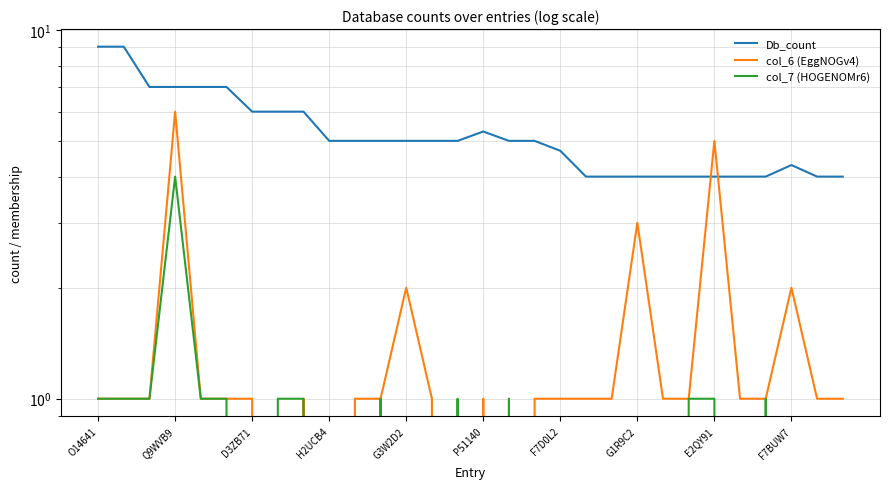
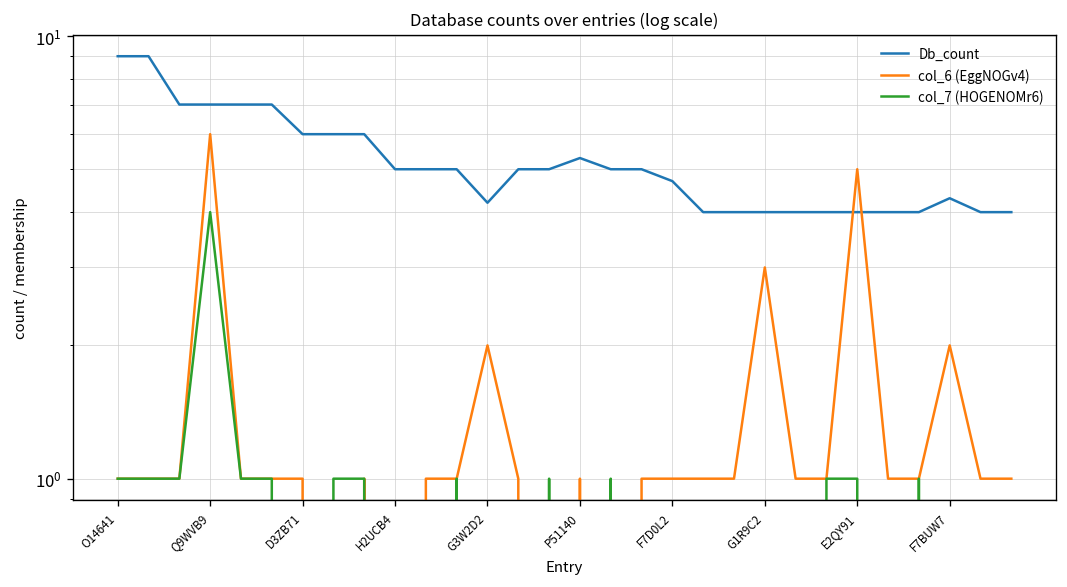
  {
    "Db_count": {
      "O14641": 9.0,
      "Q9WVB9": 7.0,
      "D3ZB71": 6.0,
      "H2UCB4": 5.0,
-     "G3W2D2": 5.0,
+     "G3W2D2": 4.2,
      "P51140": 5.3,
      "F7D0L2": 4.7,
      "G1R9C2": 4.0,
      "E2QY91": 4.0,
      "F7BUW7": 4.3
    },
    "col_6 (EggNOGv4)": {
      "Q9WVB9": 6.0,
      "D3ZB71": 1.0,
      "G3W2D2": 2.0,
      "P51140": 1.0,
      "F7D0L2": 1.0,
      "G1R9C2": 3.0,
      "E2QY91": 5.0,
      "F7BUW7": 2.0
    },
    "col_7 (HOGENOMr6)": {
      "Q9WVB9": 4.0,
      "E2QY91": 1.0
    }
  }
